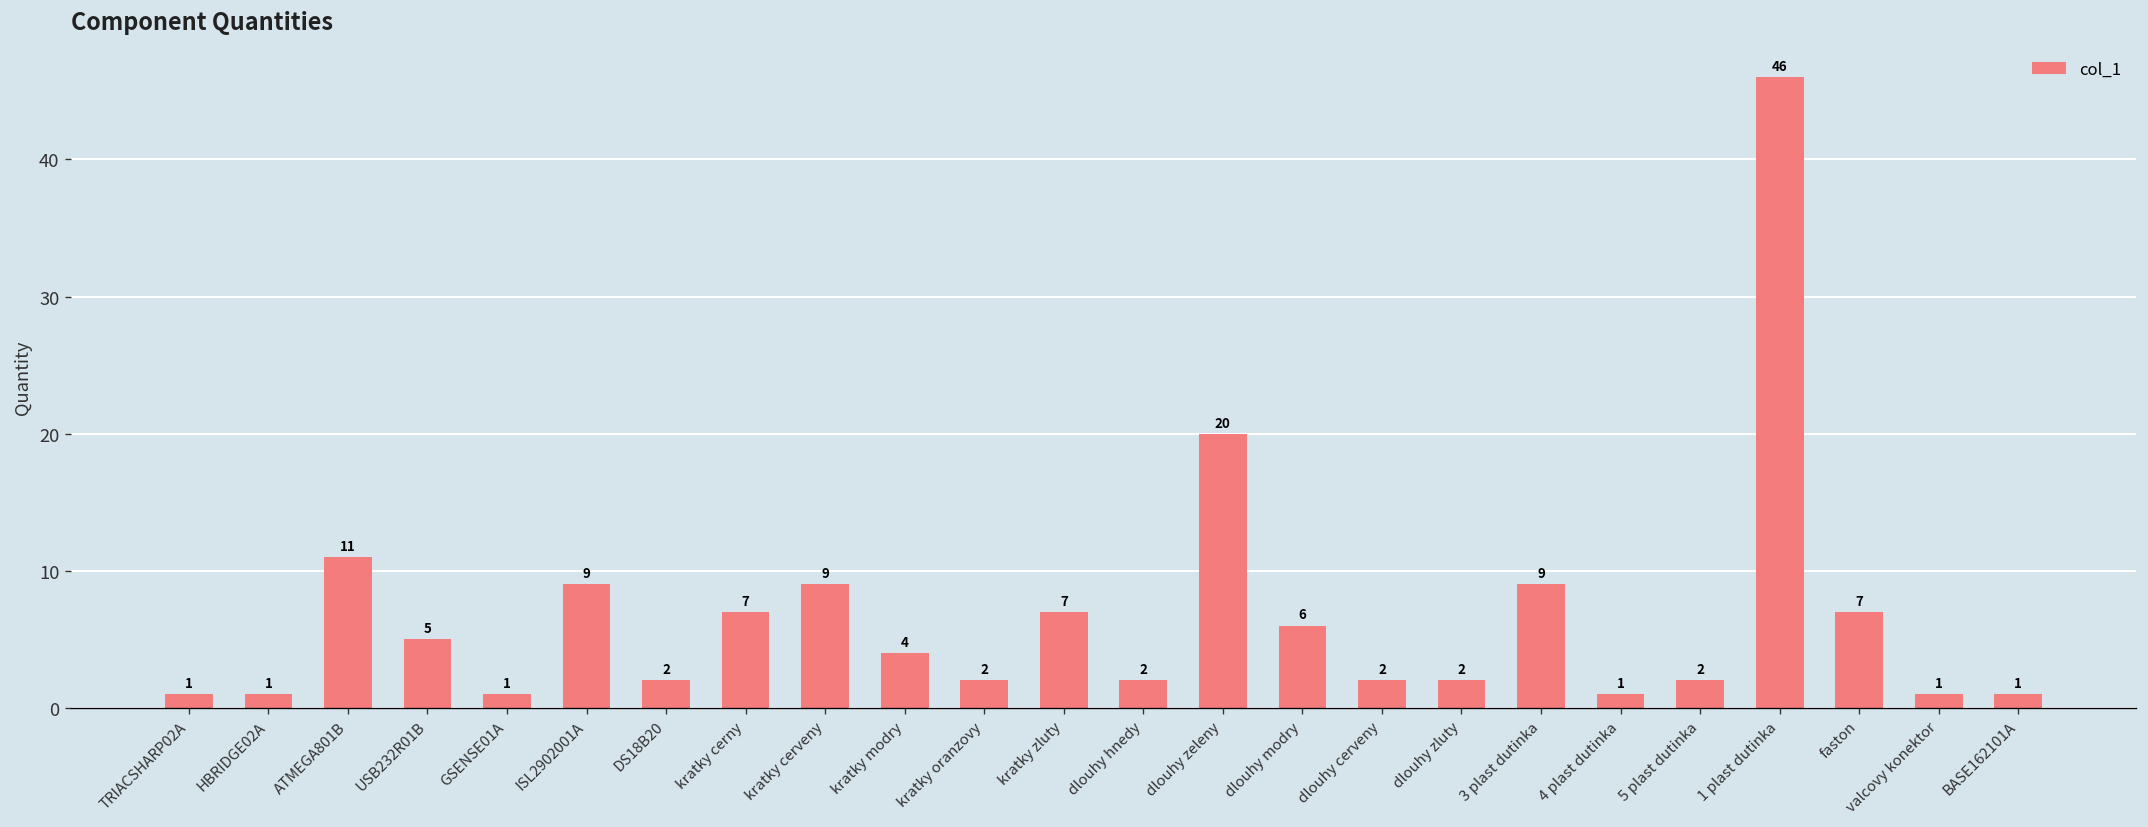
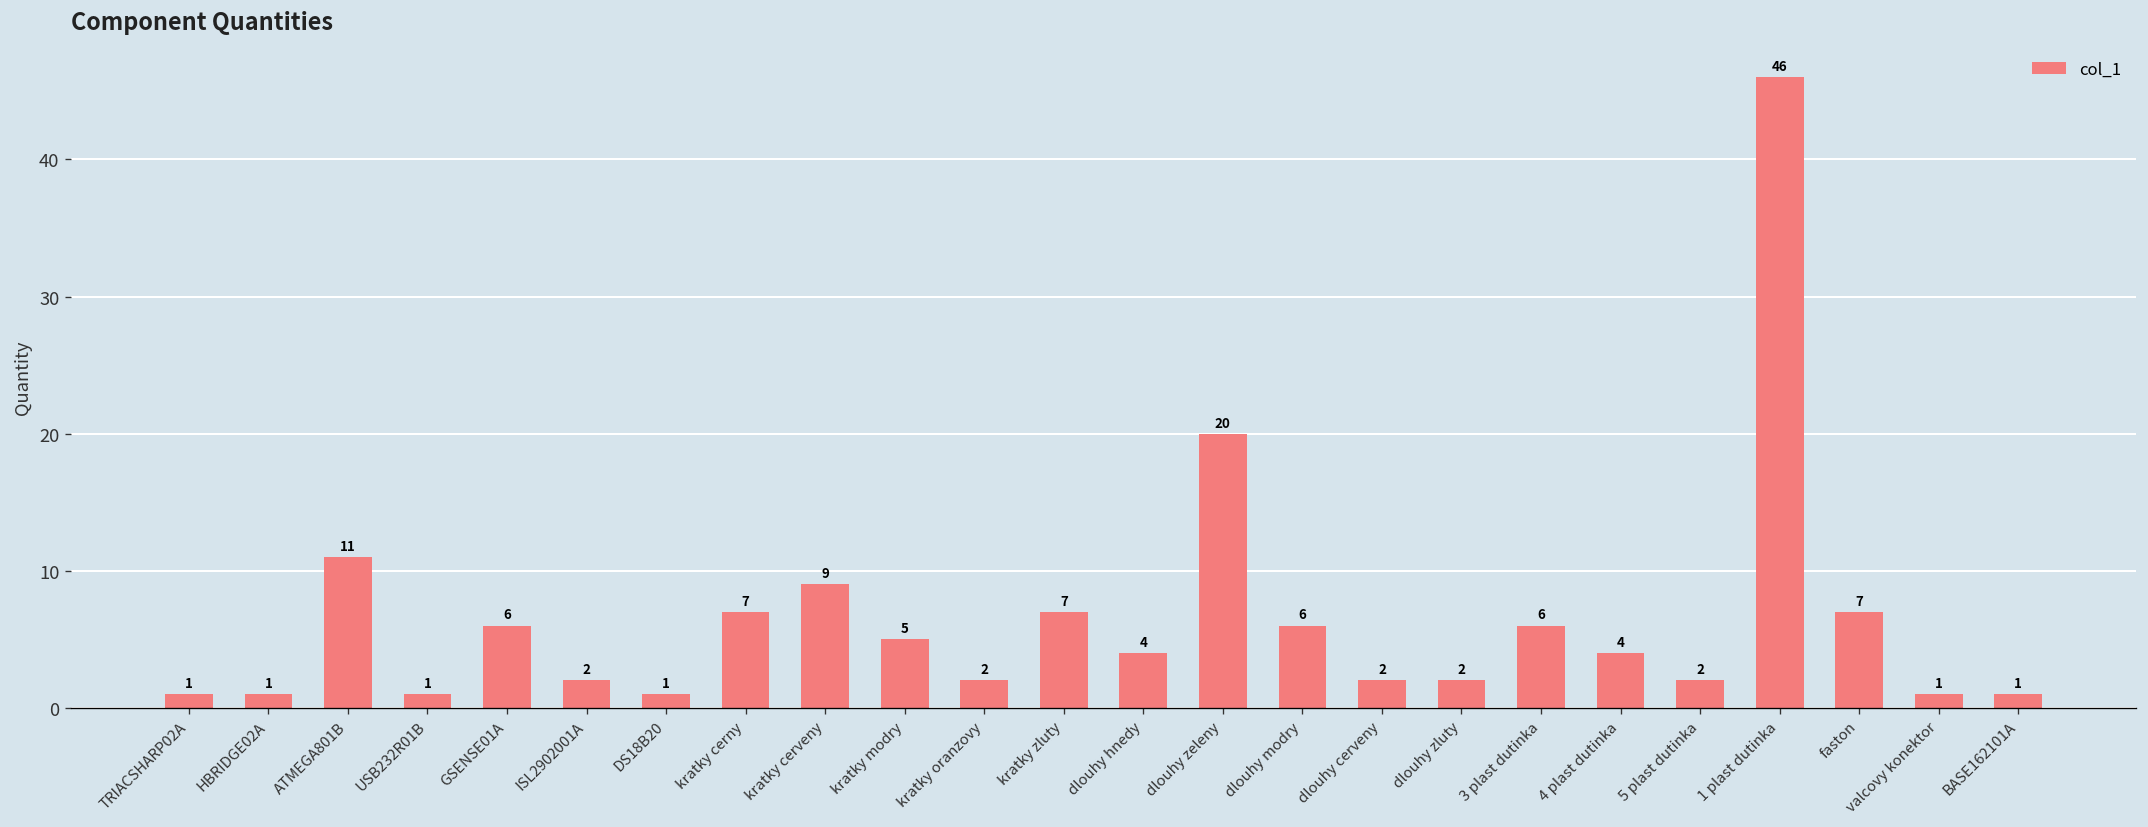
  {
    "TRIACSHARP02A": 1,
    "HBRIDGE02A": 1,
    "ATMEGA801B": 11,
-   "USB232R01B": 5,
-   "GSENSE01A": 1,
-   "ISL2902001A": 9,
-   "DS18B20": 2,
+   "USB232R01B": 1,
+   "GSENSE01A": 6,
+   "ISL2902001A": 2,
+   "DS18B20": 1,
    "kratky cerny": 7,
    "kratky cerveny": 9,
-   "kratky modry": 4,
+   "kratky modry": 5,
    "kratky oranzovy": 2,
    "kratky zluty": 7,
-   "dlouhy hnedy": 2,
+   "dlouhy hnedy": 4,
    "dlouhy zeleny": 20,
    "dlouhy modry": 6,
    "dlouhy cerveny": 2,
    "dlouhy zluty": 2,
-   "3 plast dutinka": 9,
-   "4 plast dutinka": 1,
+   "3 plast dutinka": 6,
+   "4 plast dutinka": 4,
    "5 plast dutinka": 2,
    "1 plast dutinka": 46,
    "faston": 7,
    "valcovy konektor": 1,
    "BASE162101A": 1
  }
